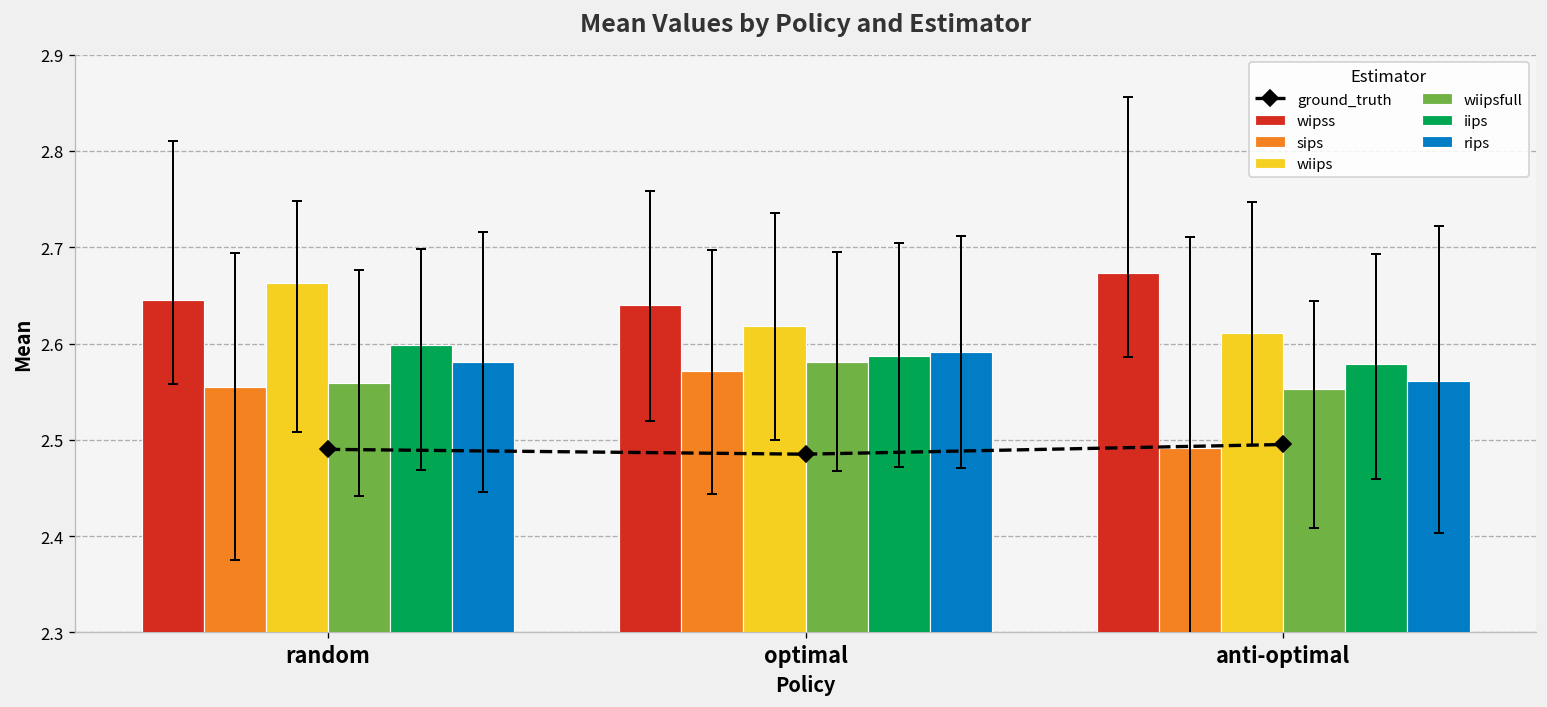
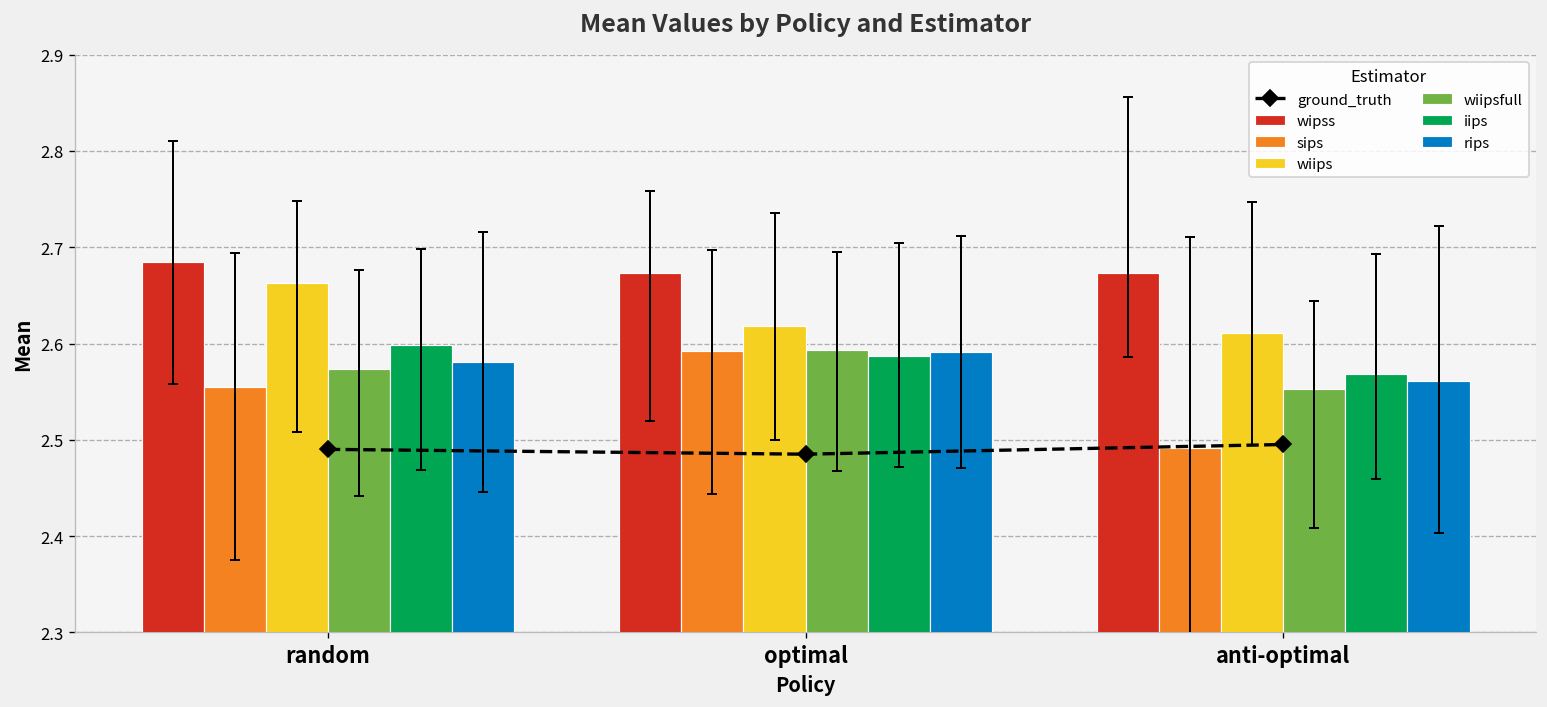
  {
    "wipss": {
-     "random": 2.65,
-     "optimal": 2.64,
+     "random": 2.68,
+     "optimal": 2.67,
      "anti-optimal": 2.67
    },
    "sips": {
      "random": 2.55,
-     "optimal": 2.57,
+     "optimal": 2.59,
      "anti-optimal": 2.49
    },
    "wiips": {
      "random": 2.66,
      "optimal": 2.62,
      "anti-optimal": 2.61
    },
    "wiipsfull": {
-     "random": 2.56,
-     "optimal": 2.58,
+     "random": 2.57,
+     "optimal": 2.59,
      "anti-optimal": 2.55
    },
    "iips": {
      "random": 2.60,
      "optimal": 2.59,
-     "anti-optimal": 2.58
+     "anti-optimal": 2.57
    },
    "ground_truth": {
      "random": 2.49,
      "optimal": 2.48,
      "anti-optimal": 2.50
    }
  }
